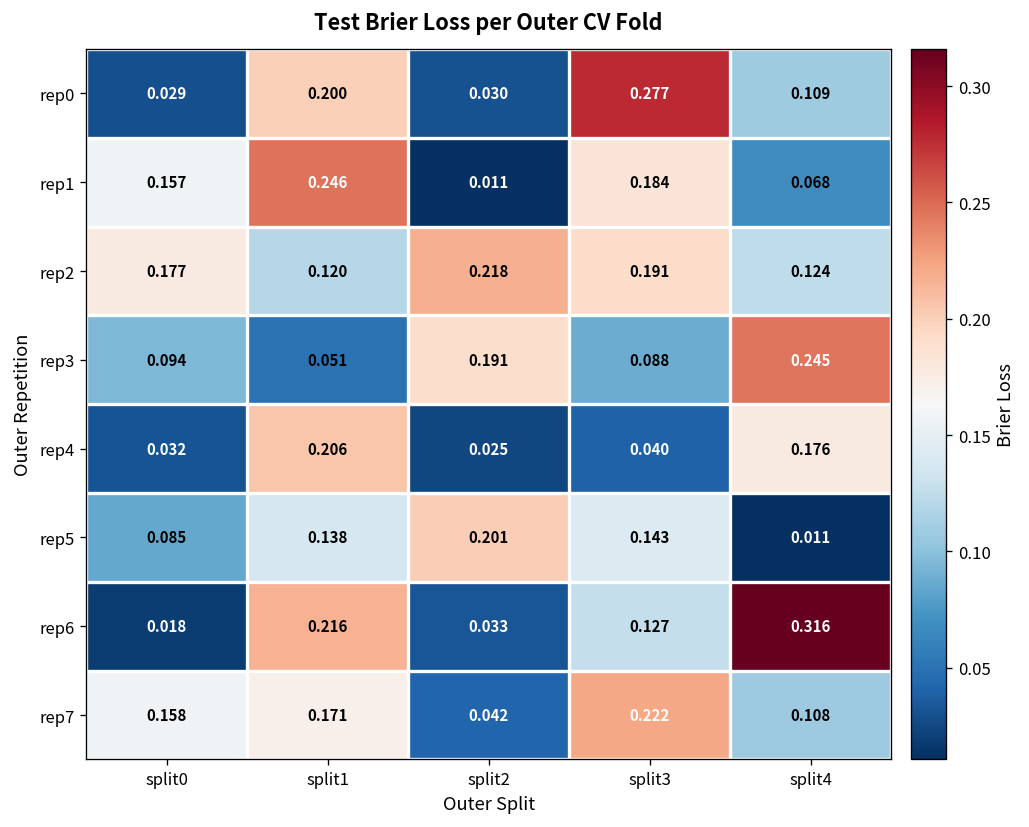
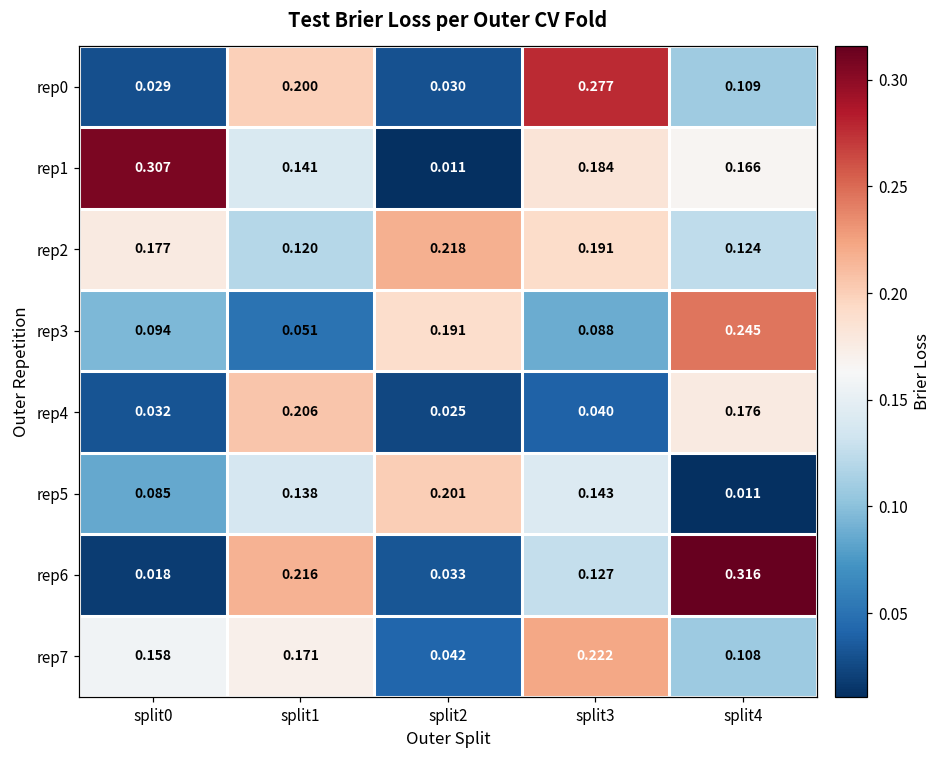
  {
    "rep0": {
      "split0": 0.029,
      "split1": 0.200,
      "split2": 0.030,
      "split3": 0.277,
      "split4": 0.109
    },
    "rep1": {
-     "split0": 0.157,
-     "split1": 0.246,
+     "split0": 0.307,
+     "split1": 0.141,
      "split2": 0.011,
      "split3": 0.184,
-     "split4": 0.068
+     "split4": 0.166
    },
    "rep2": {
      "split0": 0.177,
      "split1": 0.120,
      "split2": 0.218,
      "split3": 0.191,
      "split4": 0.124
    },
    "rep3": {
      "split0": 0.094,
      "split1": 0.051,
      "split2": 0.191,
      "split3": 0.088,
      "split4": 0.245
    },
    "rep4": {
      "split0": 0.032,
      "split1": 0.206,
      "split2": 0.025,
      "split3": 0.040,
      "split4": 0.176
    },
    "rep5": {
      "split0": 0.085,
      "split1": 0.138,
      "split2": 0.201,
      "split3": 0.143,
      "split4": 0.011
    },
    "rep6": {
      "split0": 0.018,
      "split1": 0.216,
      "split2": 0.033,
      "split3": 0.127,
      "split4": 0.316
    },
    "rep7": {
      "split0": 0.158,
      "split1": 0.171,
      "split2": 0.042,
      "split3": 0.222,
      "split4": 0.108
    }
  }
